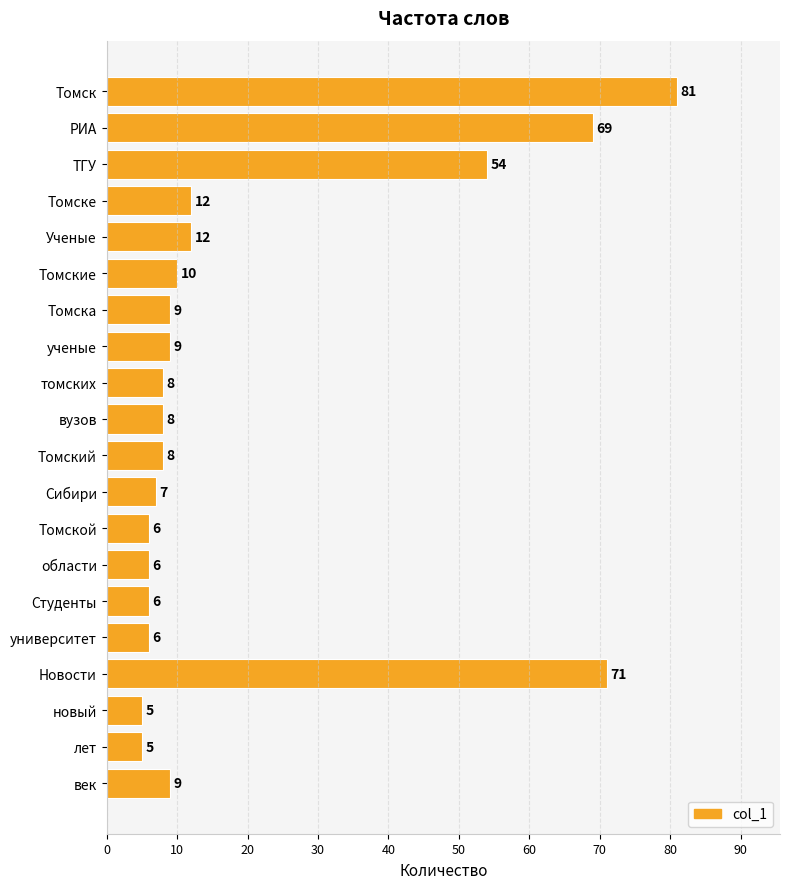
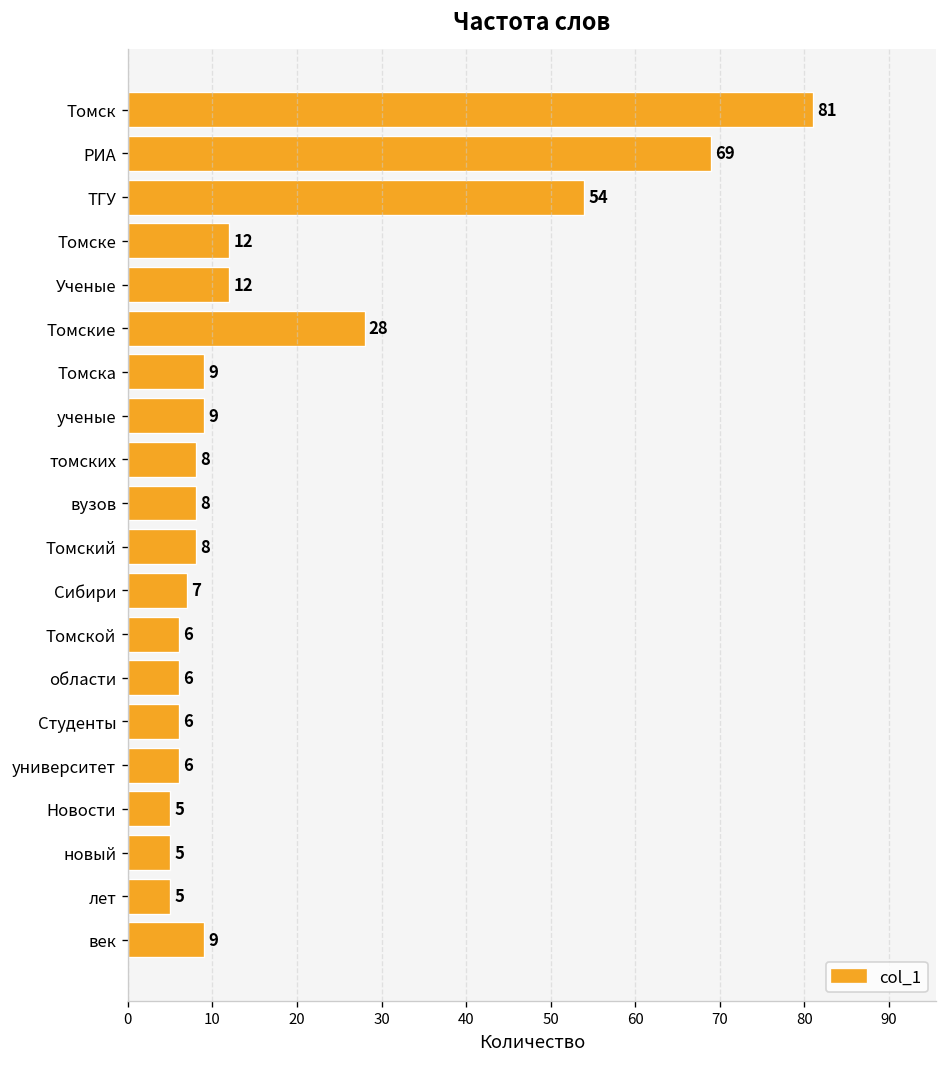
  {
    "Томск": 81,
    "РИА": 69,
    "ТГУ": 54,
    "Томске": 12,
    "Ученые": 12,
-   "Томские": 10,
+   "Томские": 28,
    "Томска": 9,
    "ученые": 9,
    "томских": 8,
    "вузов": 8,
    "Томский": 8,
    "Сибири": 7,
    "Томской": 6,
    "области": 6,
    "Студенты": 6,
    "университет": 6,
-   "Новости": 71,
+   "Новости": 5,
    "новый": 5,
    "лет": 5,
    "век": 9
  }
